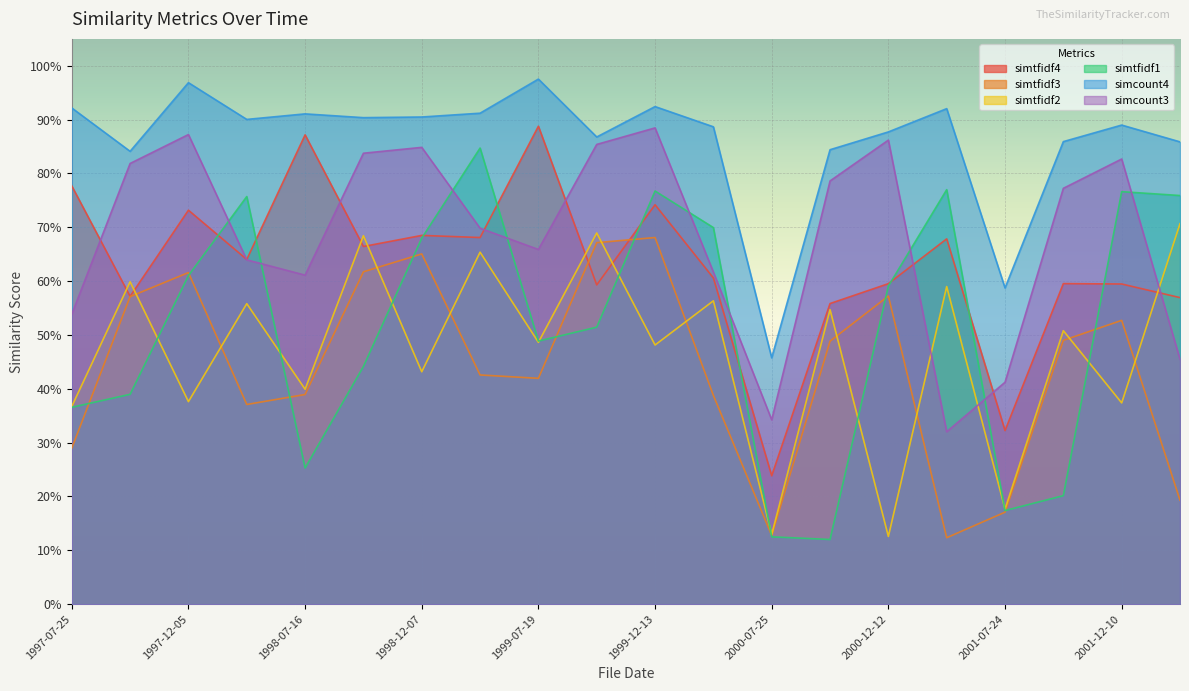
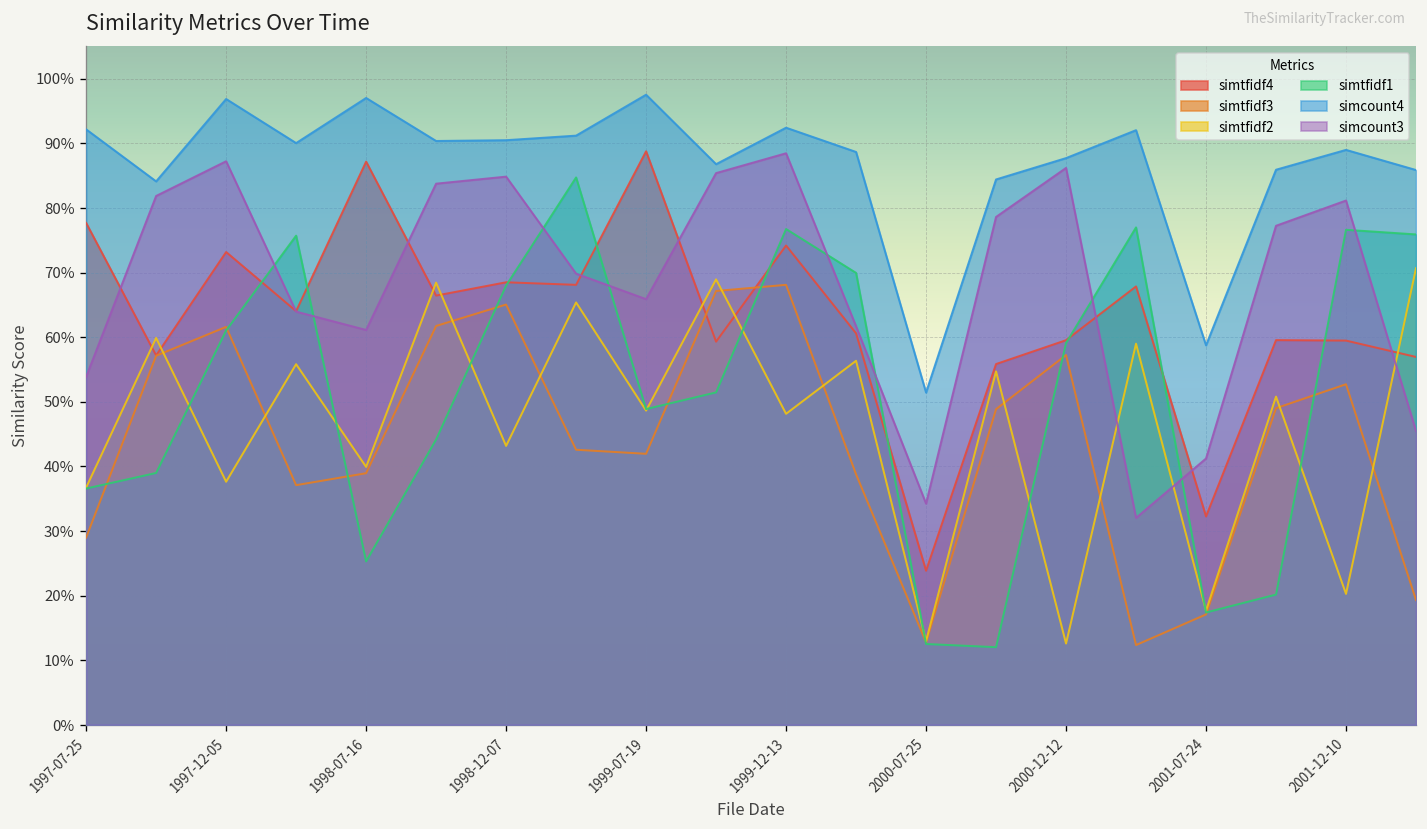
  {
    "simtfidf2": {
      "1997-12-05": "38%",
      "1998-07-16": "40%",
      "1998-12-07": "43%",
      "1999-12-13": "48%",
      "2000-12-12": "13%",
-     "2001-12-10": "37%"
+     "2001-12-10": "20%"
    },
    "simtfidf1": {
      "1997-12-05": "61%",
      "1998-07-16": "25%",
      "1998-12-07": "68%",
      "1999-12-13": "77%",
      "2001-12-10": "77%"
    },
    "simcount4": {
      "1997-07-25": "92%",
      "1997-12-05": "97%",
-     "1998-07-16": "91%",
+     "1998-07-16": "97%",
      "1998-12-07": "90%",
      "1999-07-19": "98%",
      "1999-12-13": "92%",
-     "2000-07-25": "46%",
+     "2000-07-25": "51%",
      "2000-12-12": "88%",
      "2001-07-24": "59%",
      "2001-12-10": "89%"
    },
    "simcount3": {
      "1997-07-25": "54%",
      "1997-12-05": "87%",
      "1998-07-16": "61%",
      "1998-12-07": "85%",
      "1999-07-19": "66%",
      "1999-12-13": "88%",
      "2000-07-25": "34%",
      "2000-12-12": "86%",
      "2001-07-24": "41%",
-     "2001-12-10": "83%"
+     "2001-12-10": "81%"
    }
  }
